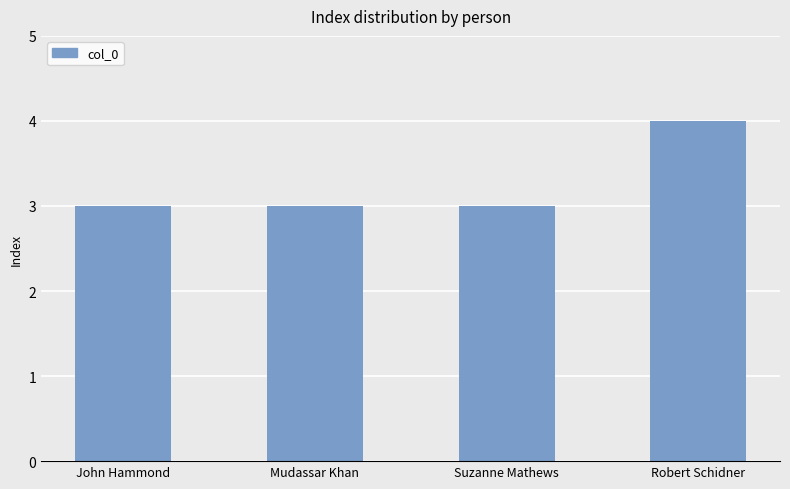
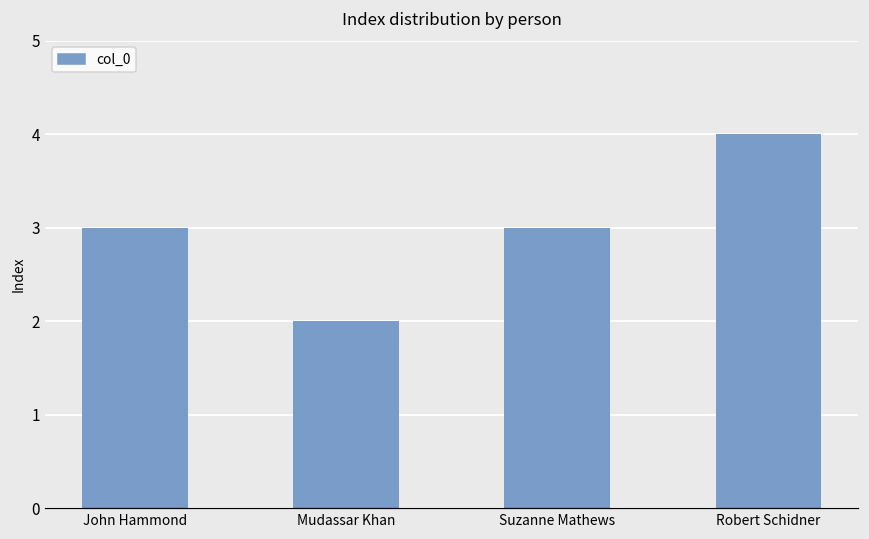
  {
    "John Hammond": 3,
-   "Mudassar Khan": 3,
+   "Mudassar Khan": 2,
    "Suzanne Mathews": 3,
    "Robert Schidner": 4
  }
